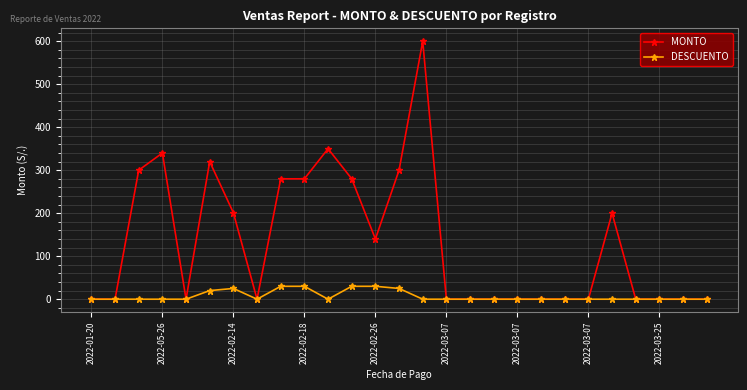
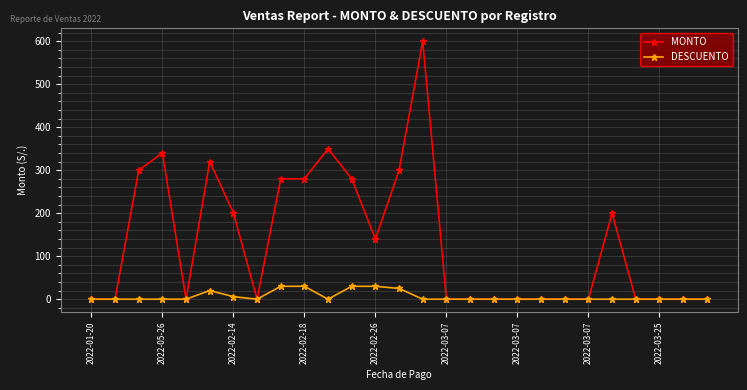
  {
    "MONTO": {
      "2022-05-26": 340,
      "2022-02-14": 200
    },
    "DESCUENTO": {
      "2022-05-26": 0,
-     "2022-02-14": 30
+     "2022-02-14": 10
    }
  }
